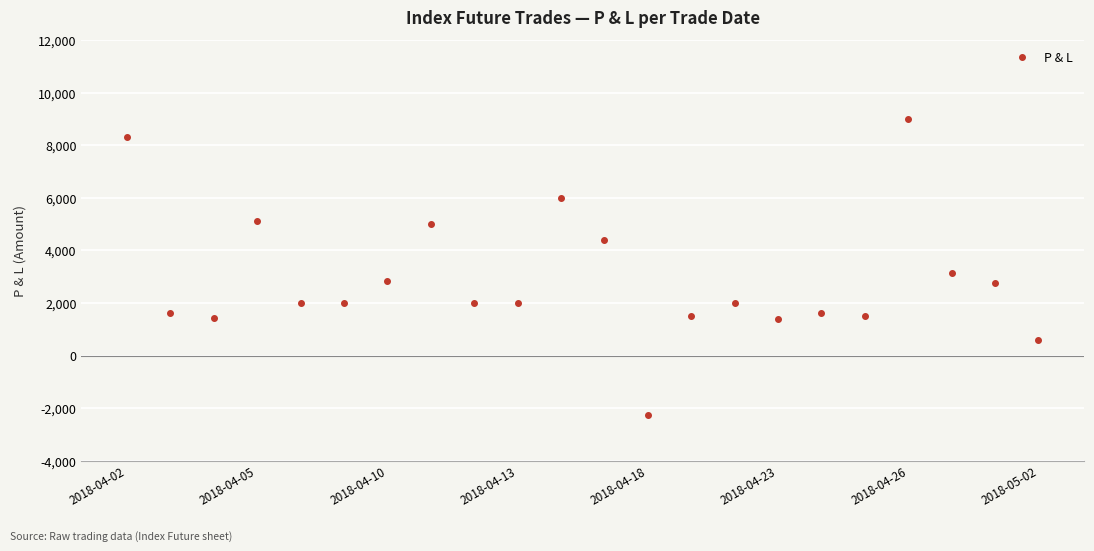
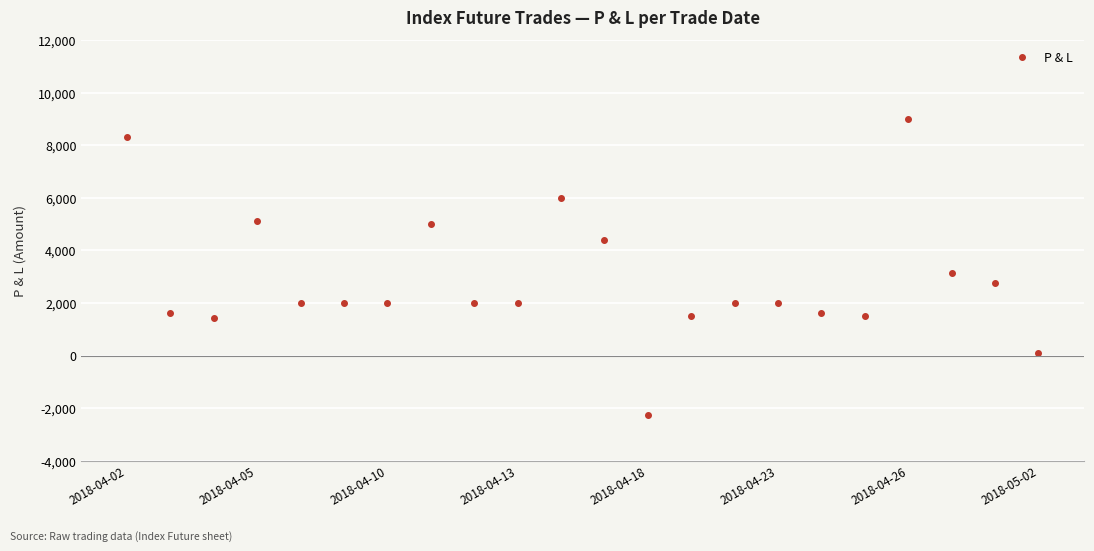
  {
    "2018-04-02": "8,300",
    "2018-04-05": "5,100",
-   "2018-04-10": "2,900",
+   "2018-04-10": "2,000",
    "2018-04-13": "2,000",
    "2018-04-18": "-2,300",
-   "2018-04-23": "1,400",
+   "2018-04-23": "2,000",
    "2018-04-26": "9,000",
-   "2018-05-02": "600"
+   "2018-05-02": "100"
  }
